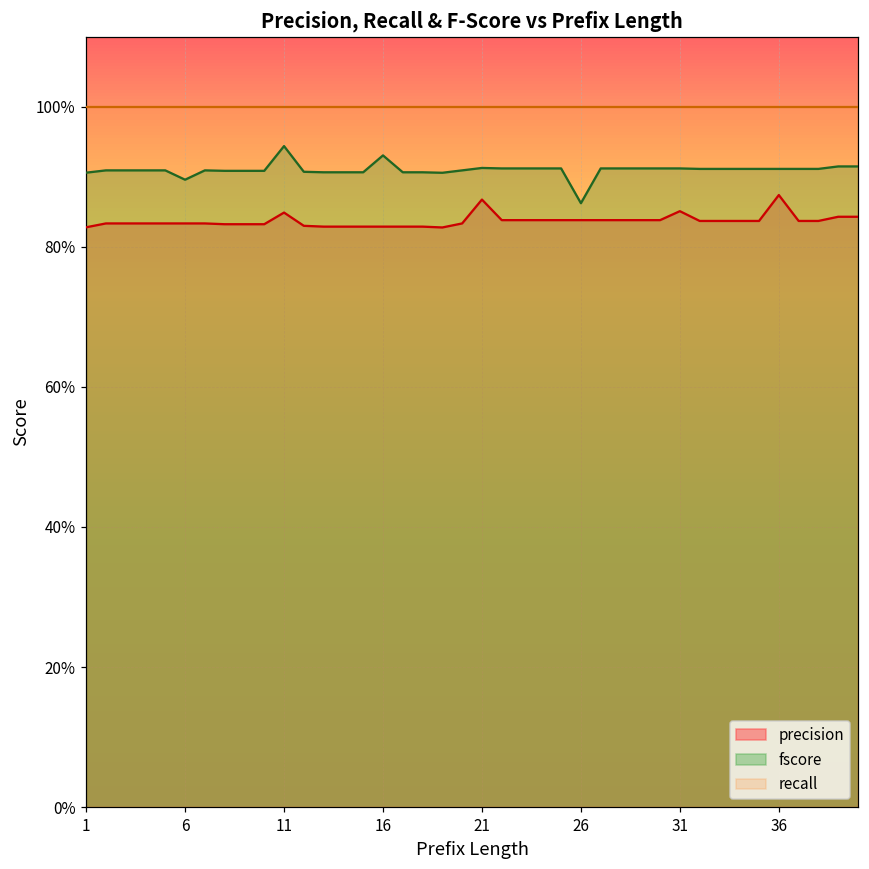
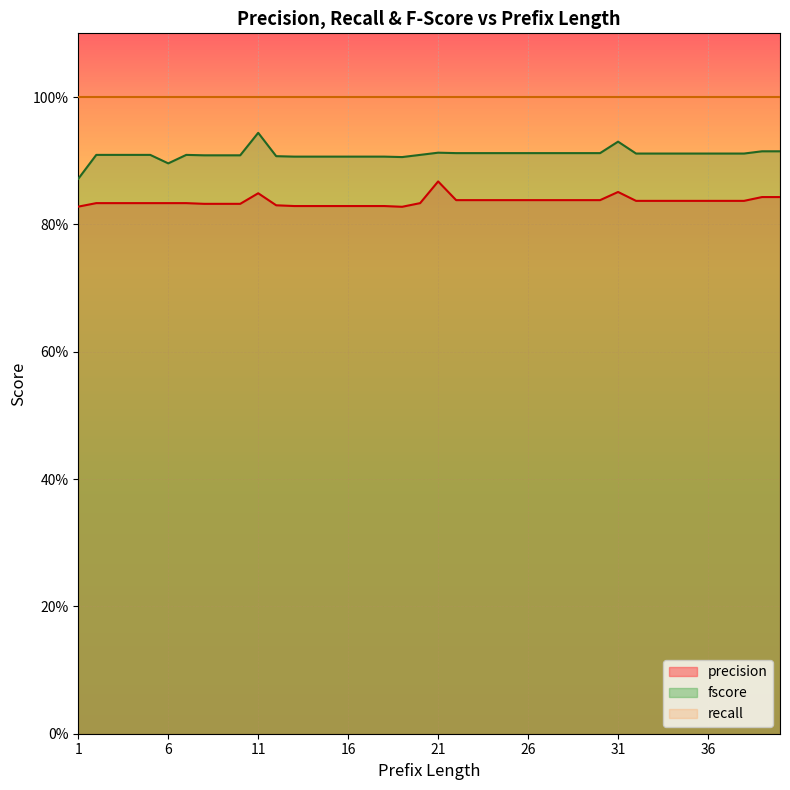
  {
    "precision": {
      "1": "83%",
      "6": "83%",
      "11": "85%",
      "16": "83%",
      "21": "87%",
      "26": "84%",
      "31": "85%",
-     "36": "87%"
+     "36": "84%"
    },
    "fscore": {
-     "1": "91%",
+     "1": "87%",
      "6": "90%",
      "11": "94%",
-     "16": "93%",
+     "16": "91%",
      "21": "91%",
-     "26": "86%",
-     "31": "91%",
+     "26": "91%",
+     "31": "93%",
      "36": "91%"
    },
    "recall": {
      "1": "100%",
      "6": "100%",
      "11": "100%",
      "16": "100%",
      "21": "100%",
      "26": "100%",
      "31": "100%",
      "36": "100%"
    }
  }
